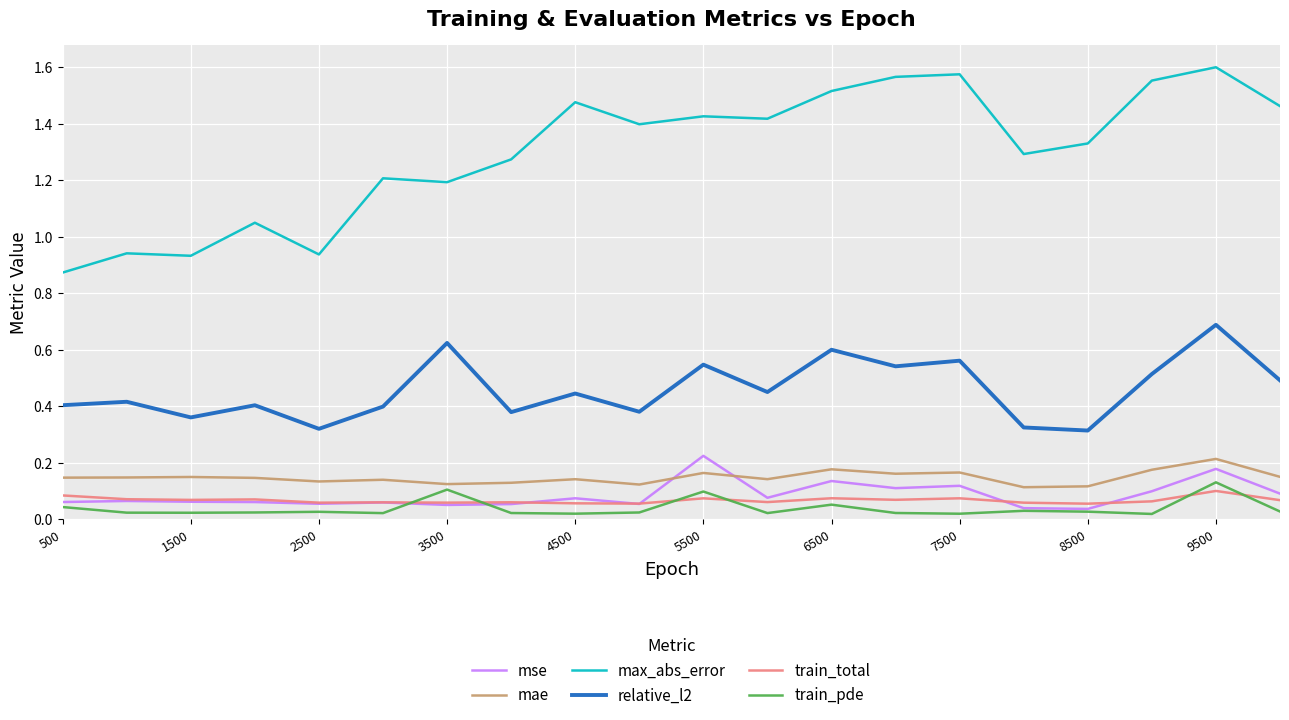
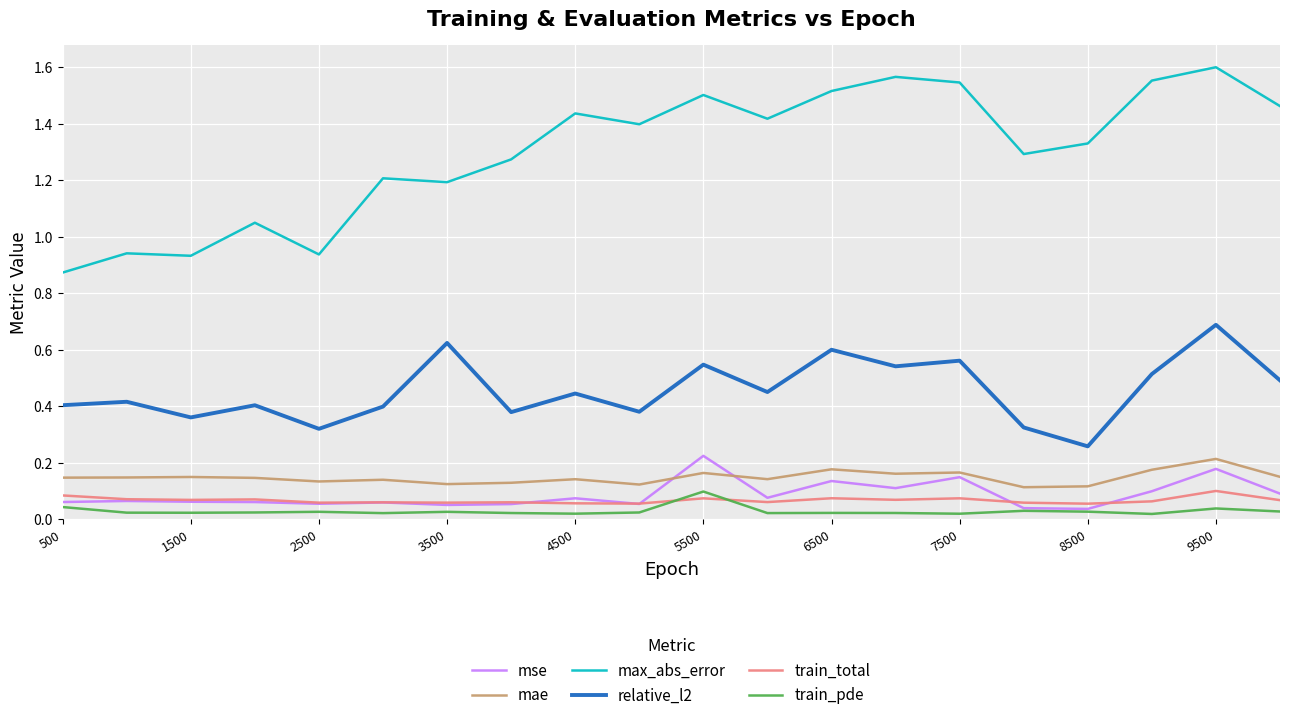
  {
    "mse": {
      "500": 0.06,
      "4500": 0.07,
      "5500": 0.22,
      "6500": 0.14,
-     "7500": 0.12,
+     "7500": 0.15,
      "8500": 0.04,
      "9500": 0.18
    },
    "max_abs_error": {
      "500": 0.87,
      "1500": 0.93,
      "2500": 0.94,
      "3500": 1.19,
-     "4500": 1.48,
-     "5500": 1.43,
+     "4500": 1.44,
+     "5500": 1.50,
      "6500": 1.52,
-     "7500": 1.57,
+     "7500": 1.55,
      "8500": 1.33,
      "9500": 1.60
    },
    "relative_l2": {
      "500": 0.40,
      "1500": 0.36,
      "2500": 0.32,
      "3500": 0.62,
      "4500": 0.45,
      "5500": 0.55,
      "6500": 0.60,
      "7500": 0.56,
-     "8500": 0.31,
+     "8500": 0.26,
      "9500": 0.69
    },
    "train_pde": {
      "500": 0.04,
      "1500": 0.02,
      "2500": 0.03,
-     "3500": 0.11,
+     "3500": 0.03,
      "4500": 0.02,
      "5500": 0.10,
-     "6500": 0.05,
+     "6500": 0.02,
      "7500": 0.02,
      "8500": 0.03,
-     "9500": 0.13
+     "9500": 0.04
    }
  }
